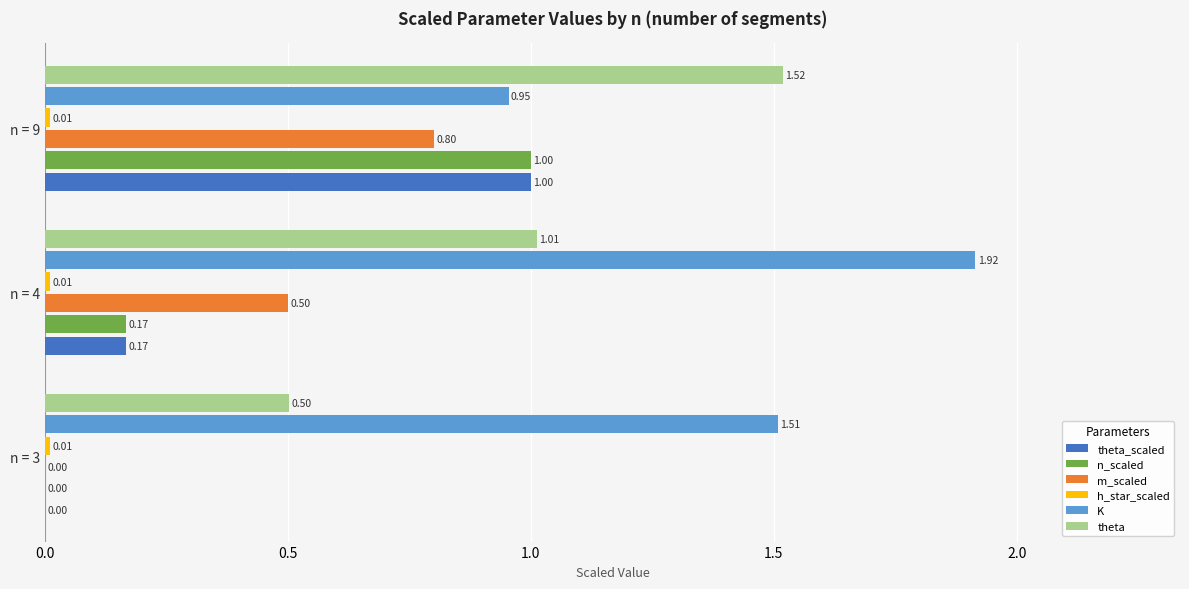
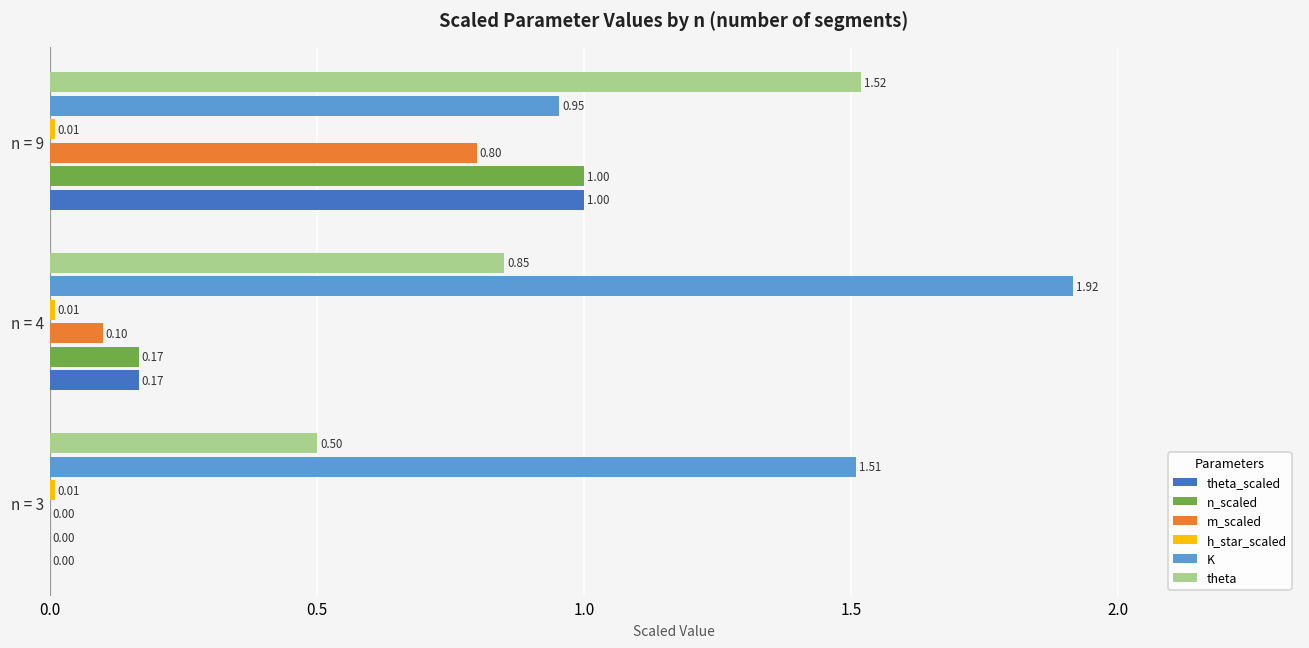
  {
    "n_scaled": {
      "n = 9": 1.00,
      "n = 4": 0.17,
      "n = 3": 0.00
    },
    "m_scaled": {
      "n = 9": 0.80,
-     "n = 4": 0.50,
+     "n = 4": 0.10,
      "n = 3": 0.00
    },
    "h_star_scaled": {
      "n = 9": 0.01,
      "n = 4": 0.01,
      "n = 3": 0.01
    },
    "theta": {
      "n = 9": 1.52,
-     "n = 4": 1.01,
+     "n = 4": 0.85,
      "n = 3": 0.50
    }
  }
